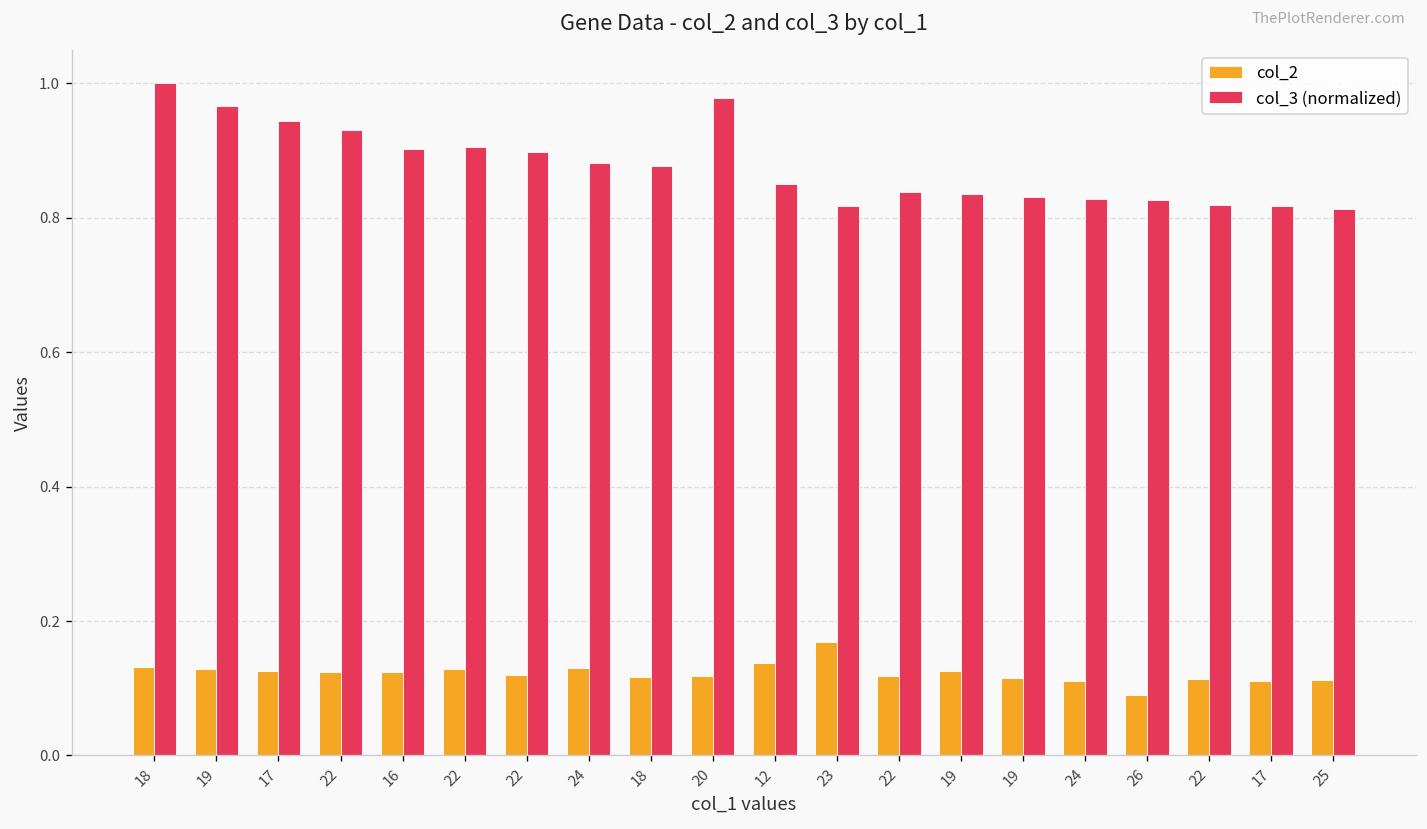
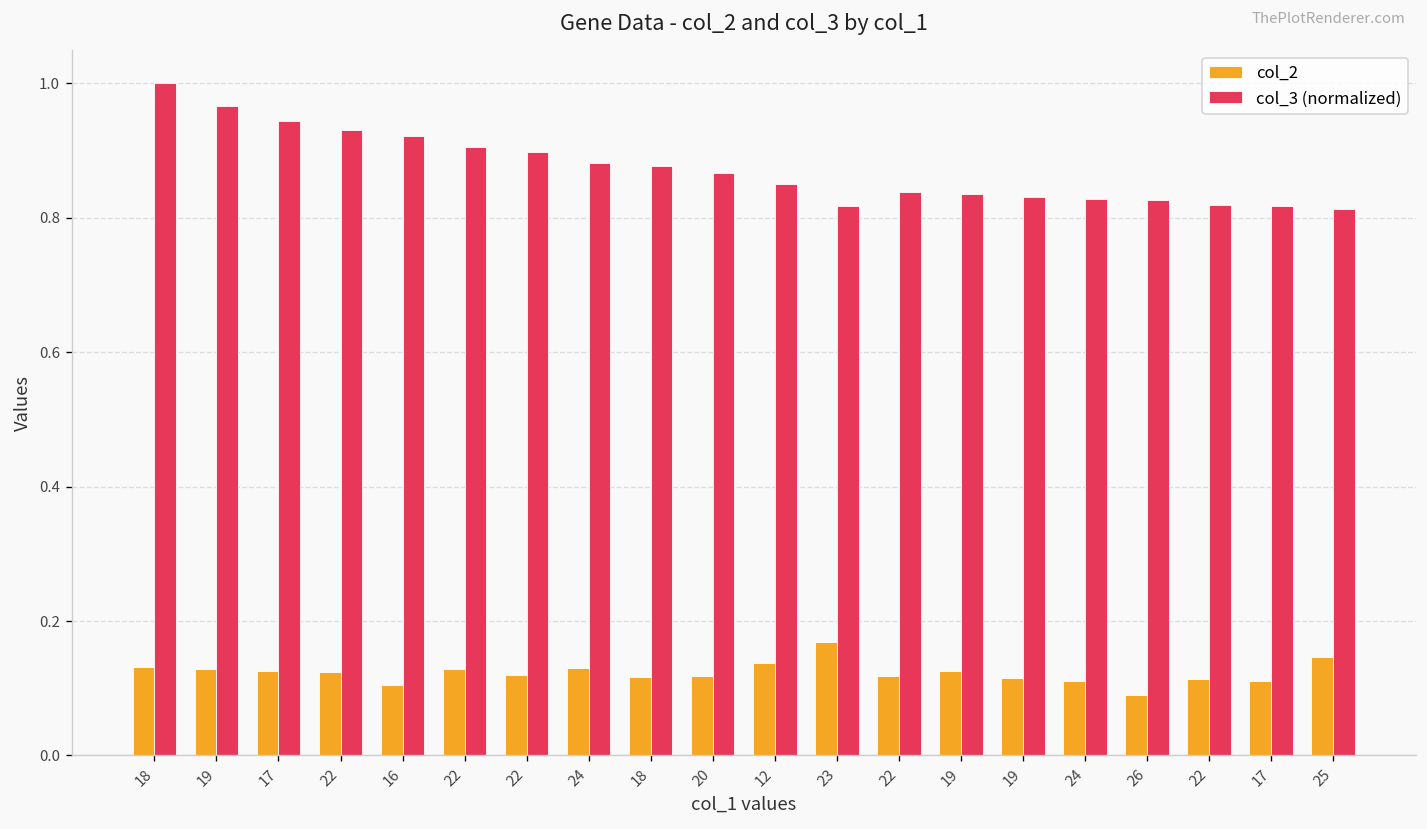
  {
    "col_2": {
-     "16": 0.12,
+     "16": 0.10,
      "20": 0.12,
      "12": 0.14,
      "23": 0.17,
      "26": 0.09,
-     "25": 0.11
+     "25": 0.15
    },
    "col_3 (normalized)": {
-     "16": 0.90,
-     "20": 0.98,
+     "16": 0.92,
+     "20": 0.87,
      "12": 0.85,
      "23": 0.82,
      "26": 0.83,
      "25": 0.81
    }
  }
